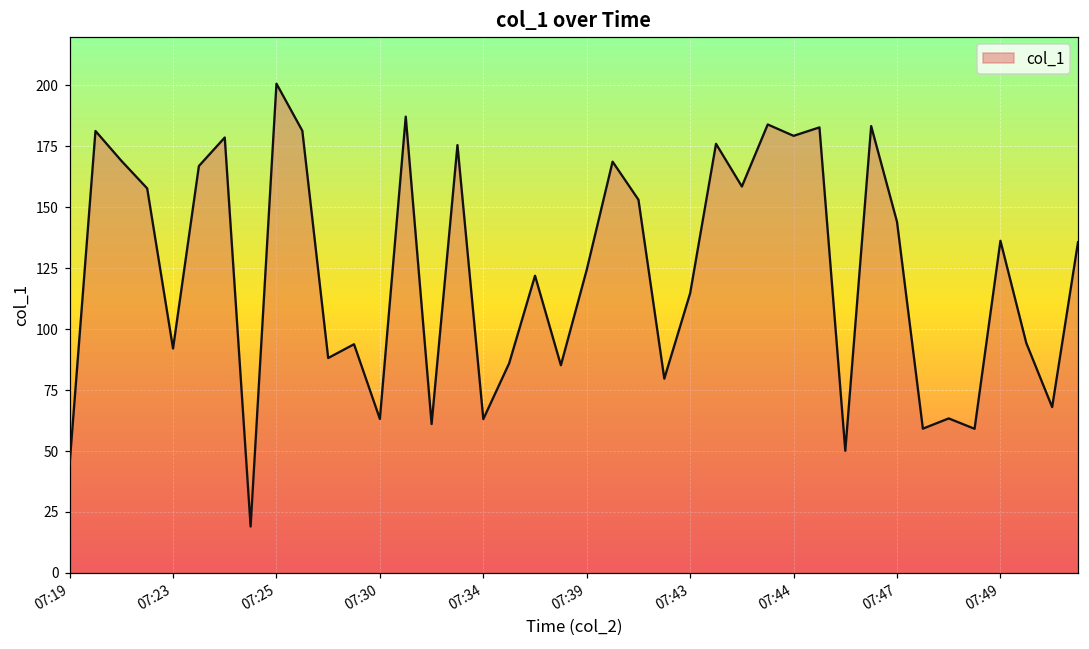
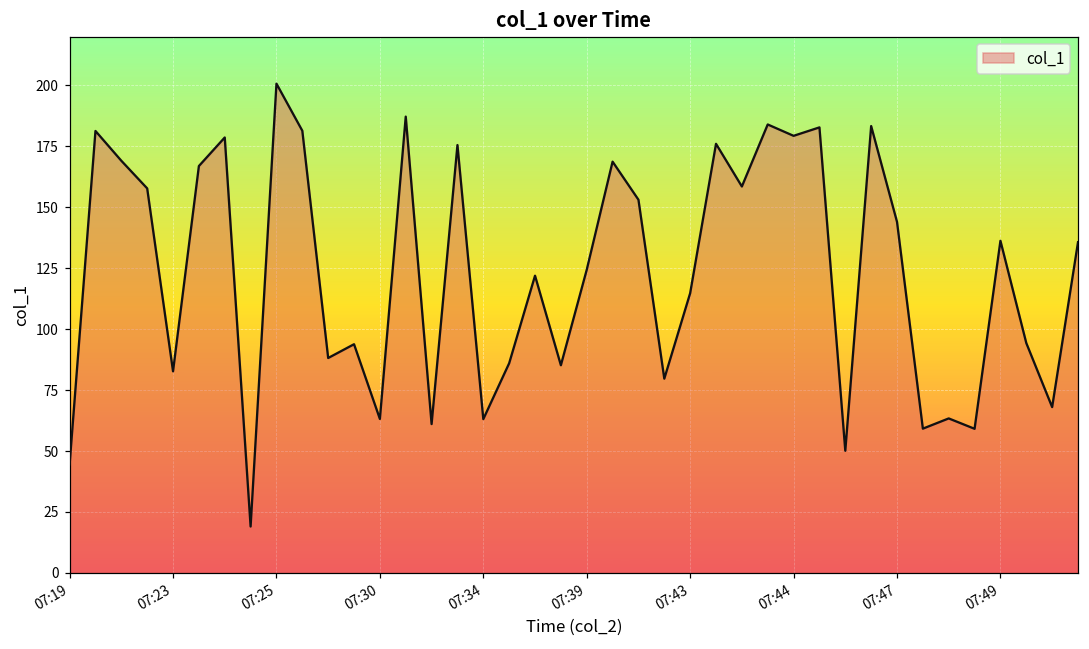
  {
-   "07:23": 92,
+   "07:23": 83,
    "07:25": 201,
    "07:39": 124,
    "07:47": 144
  }
